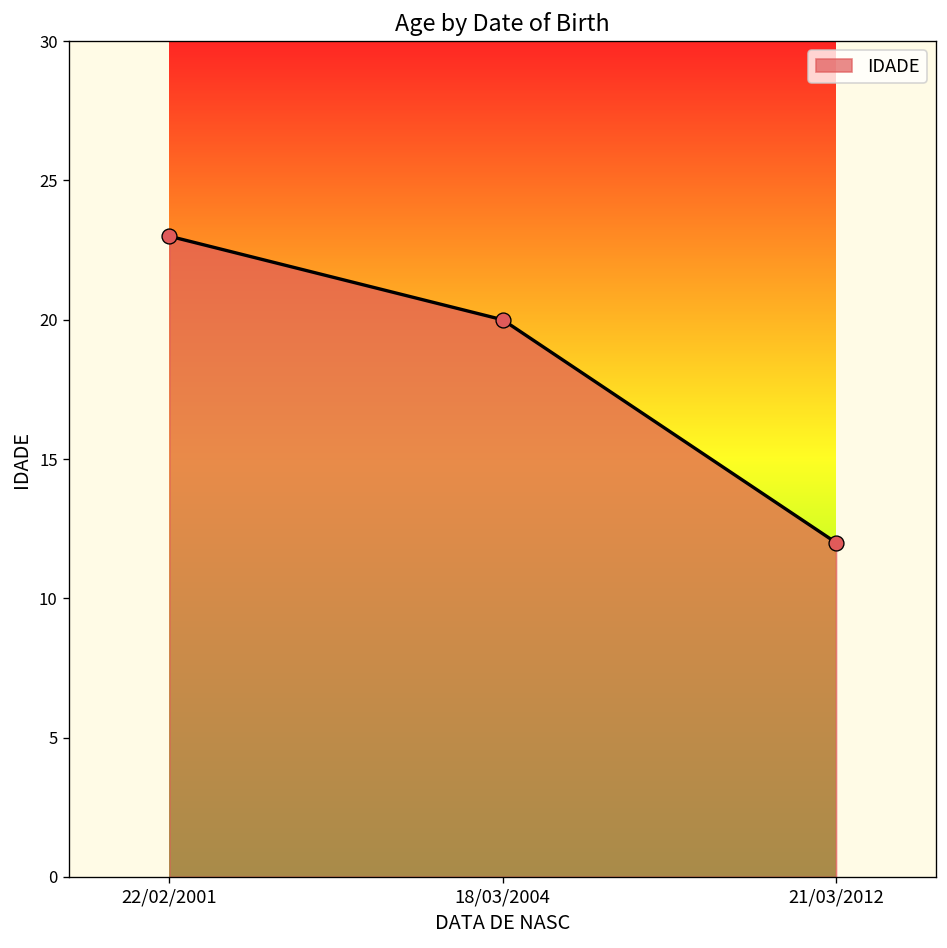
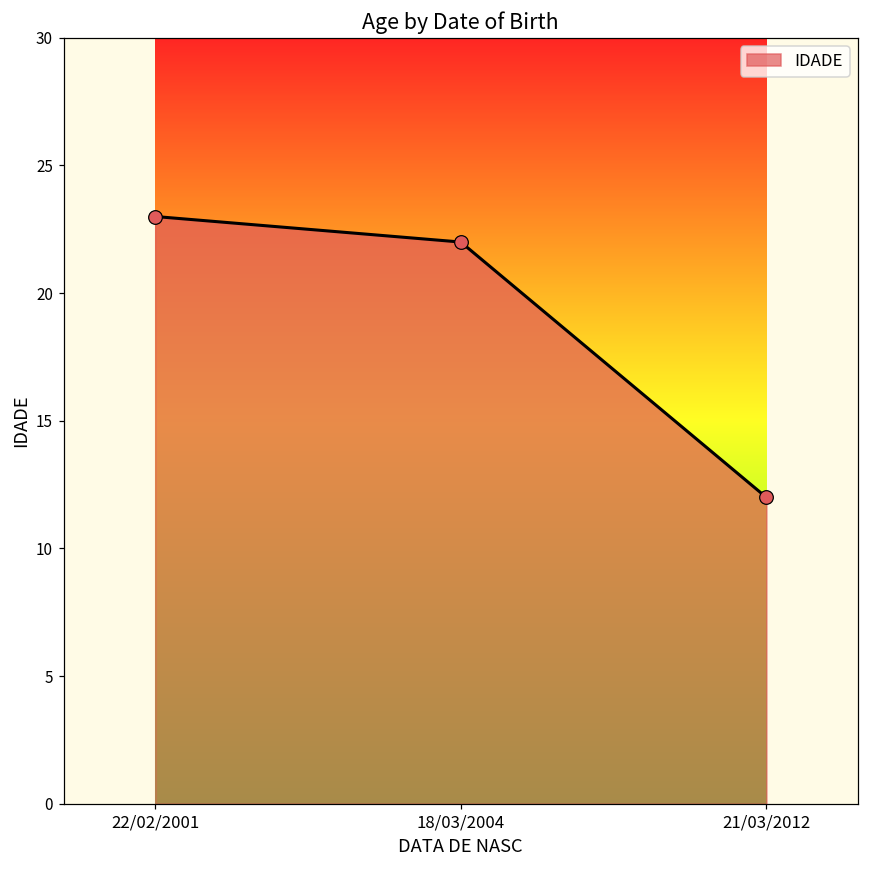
  {
    "22/02/2001": 23,
-   "18/03/2004": 20,
+   "18/03/2004": 22,
    "21/03/2012": 12
  }
